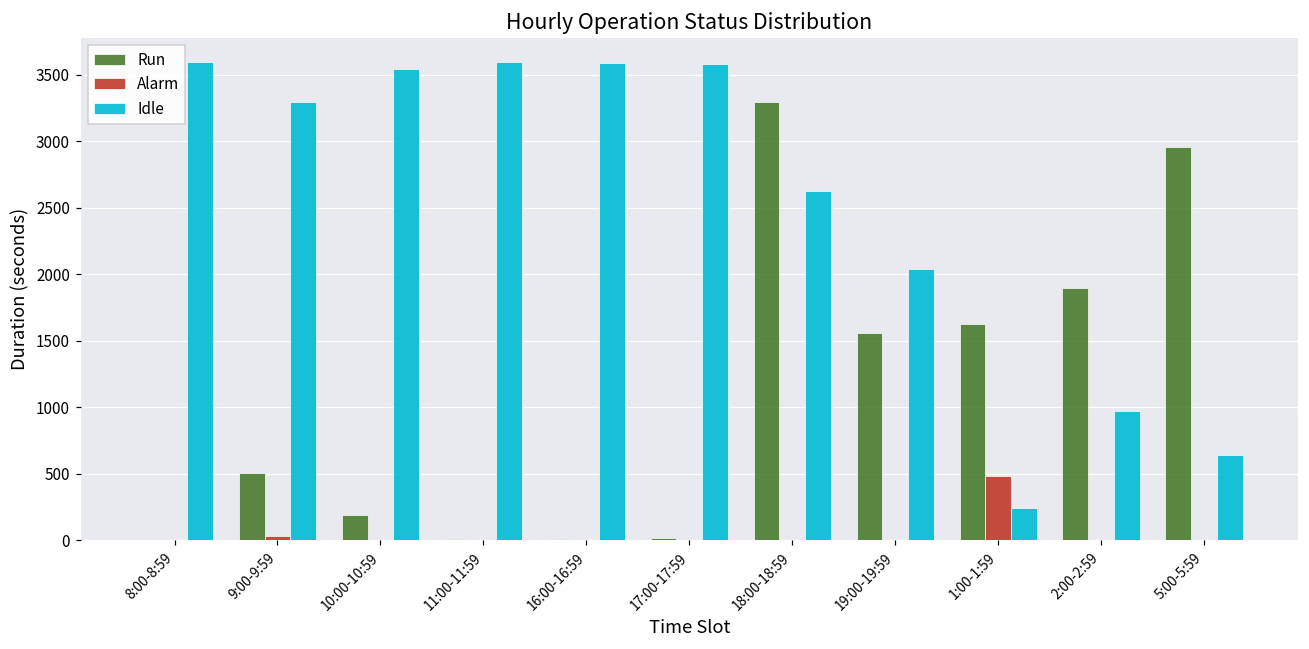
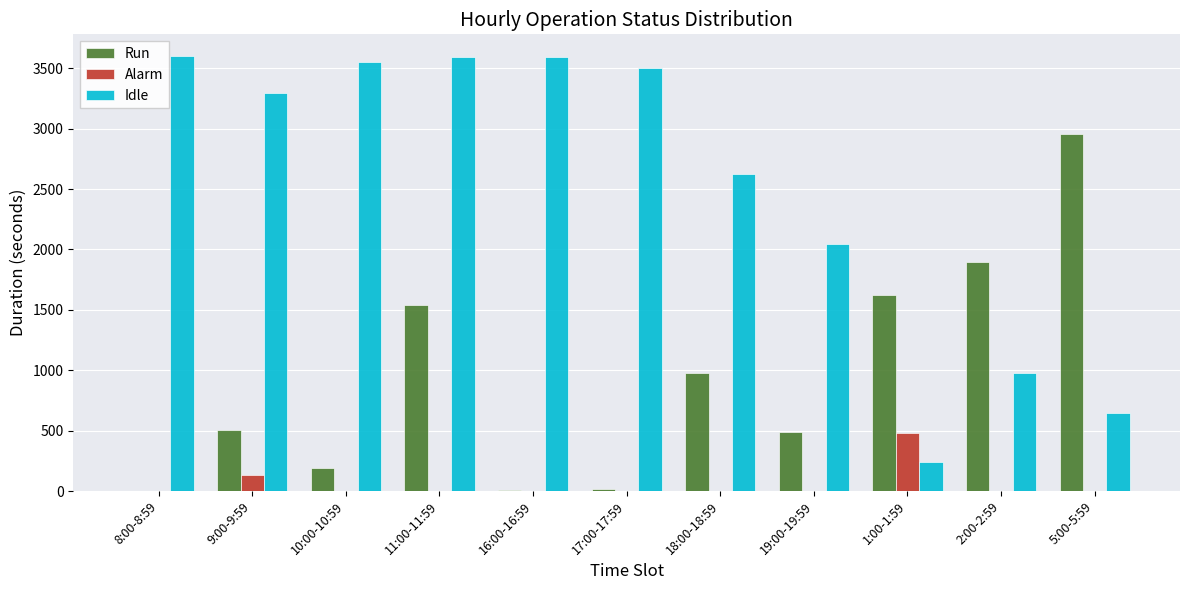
  {
    "Run": {
      "8:00-8:59": 0,
      "9:00-9:59": 500,
      "10:00-10:59": 190,
-     "11:00-11:59": 10,
-     "18:00-18:59": 3300,
-     "19:00-19:59": 1560,
+     "11:00-11:59": 1540,
+     "18:00-18:59": 980,
+     "19:00-19:59": 490,
      "1:00-1:59": 1620,
      "2:00-2:59": 1900,
      "5:00-5:59": 2960
    },
    "Alarm": {
      "8:00-8:59": 0,
-     "9:00-9:59": 30,
+     "9:00-9:59": 130,
      "10:00-10:59": 0,
      "11:00-11:59": 0,
      "16:00-16:59": 0,
      "17:00-17:59": 0,
      "18:00-18:59": 0,
      "19:00-19:59": 0,
      "1:00-1:59": 490,
      "2:00-2:59": 0,
      "5:00-5:59": 0
    },
    "Idle": {
      "8:00-8:59": 3600,
      "9:00-9:59": 3300,
      "10:00-10:59": 3550,
      "11:00-11:59": 3590,
      "16:00-16:59": 3590,
-     "17:00-17:59": 3580,
+     "17:00-17:59": 3500,
      "18:00-18:59": 2630,
      "19:00-19:59": 2040,
      "1:00-1:59": 250,
      "2:00-2:59": 980,
      "5:00-5:59": 650
    }
  }
